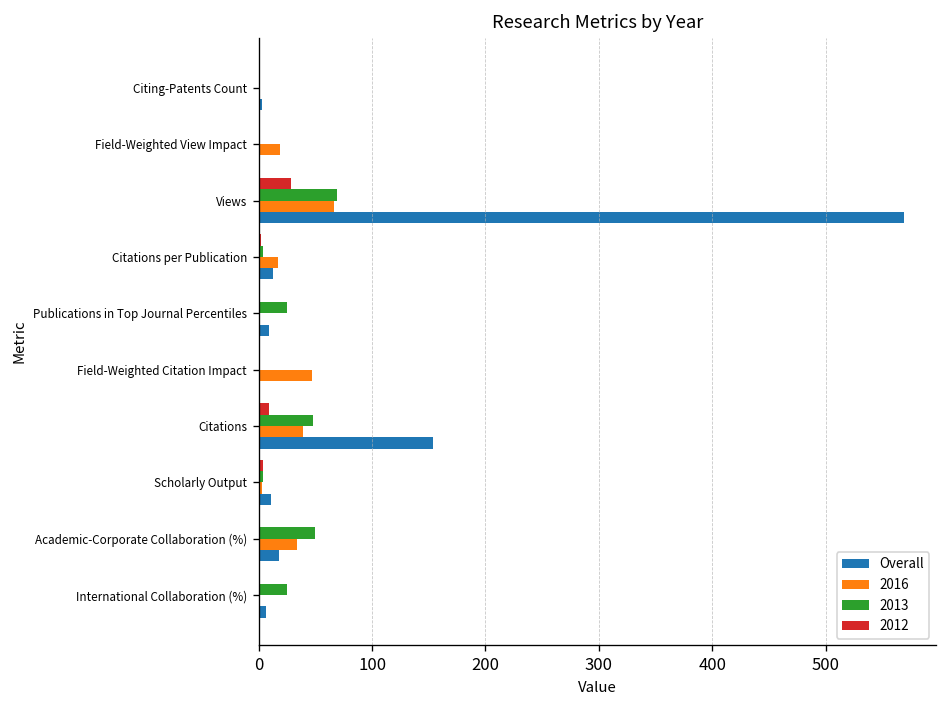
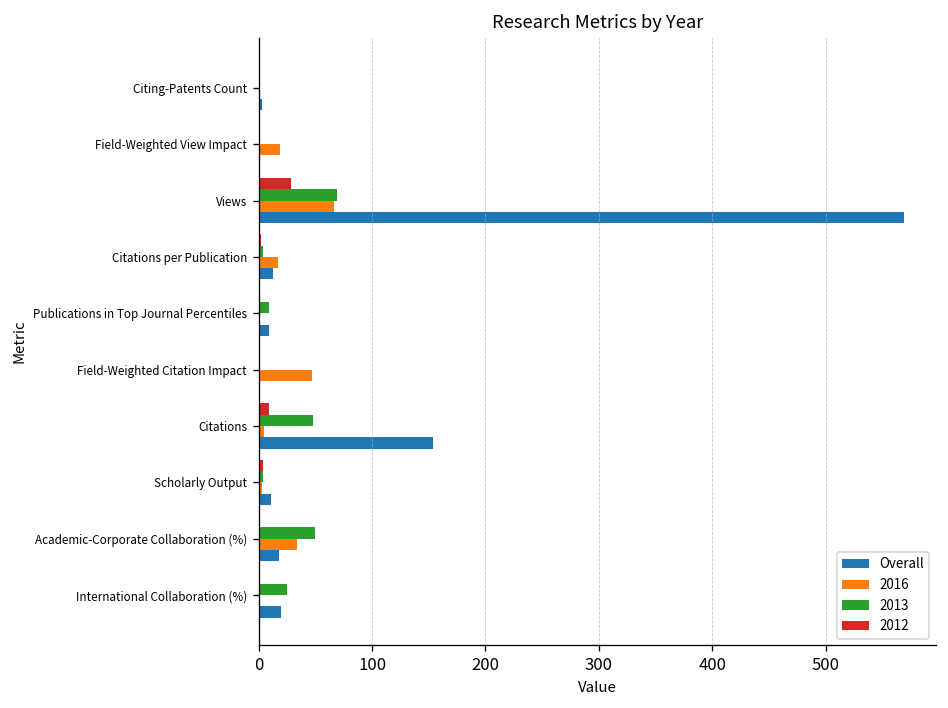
  {
    "Overall": {
      "Citing-Patents Count": 0,
      "Views": 570,
      "Citations per Publication": 10,
      "Publications in Top Journal Percentiles": 10,
      "Citations": 150,
      "Scholarly Output": 10,
      "Academic-Corporate Collaboration (%)": 20,
-     "International Collaboration (%)": 10
+     "International Collaboration (%)": 20
    },
    "2016": {
      "Citing-Patents Count": 0,
      "Field-Weighted View Impact": 20,
      "Views": 70,
      "Citations per Publication": 20,
      "Publications in Top Journal Percentiles": 0,
      "Field-Weighted Citation Impact": 50,
-     "Citations": 40,
+     "Citations": 10,
      "Scholarly Output": 0,
      "Academic-Corporate Collaboration (%)": 30,
      "International Collaboration (%)": 0
    },
    "2013": {
      "Citing-Patents Count": 0,
      "Views": 70,
      "Citations per Publication": 0,
-     "Publications in Top Journal Percentiles": 30,
+     "Publications in Top Journal Percentiles": 10,
      "Citations": 50,
      "Scholarly Output": 0,
      "Academic-Corporate Collaboration (%)": 50,
      "International Collaboration (%)": 30
    },
    "2012": {
      "Citing-Patents Count": 0,
      "Views": 30,
      "Publications in Top Journal Percentiles": 0,
      "Citations": 10,
      "Scholarly Output": 0,
      "Academic-Corporate Collaboration (%)": 0,
      "International Collaboration (%)": 0
    }
  }
